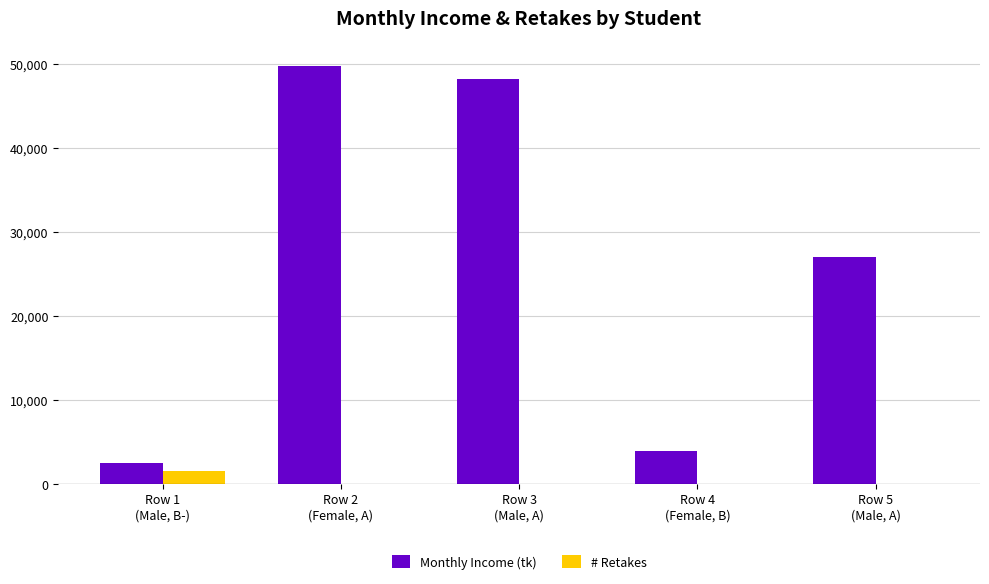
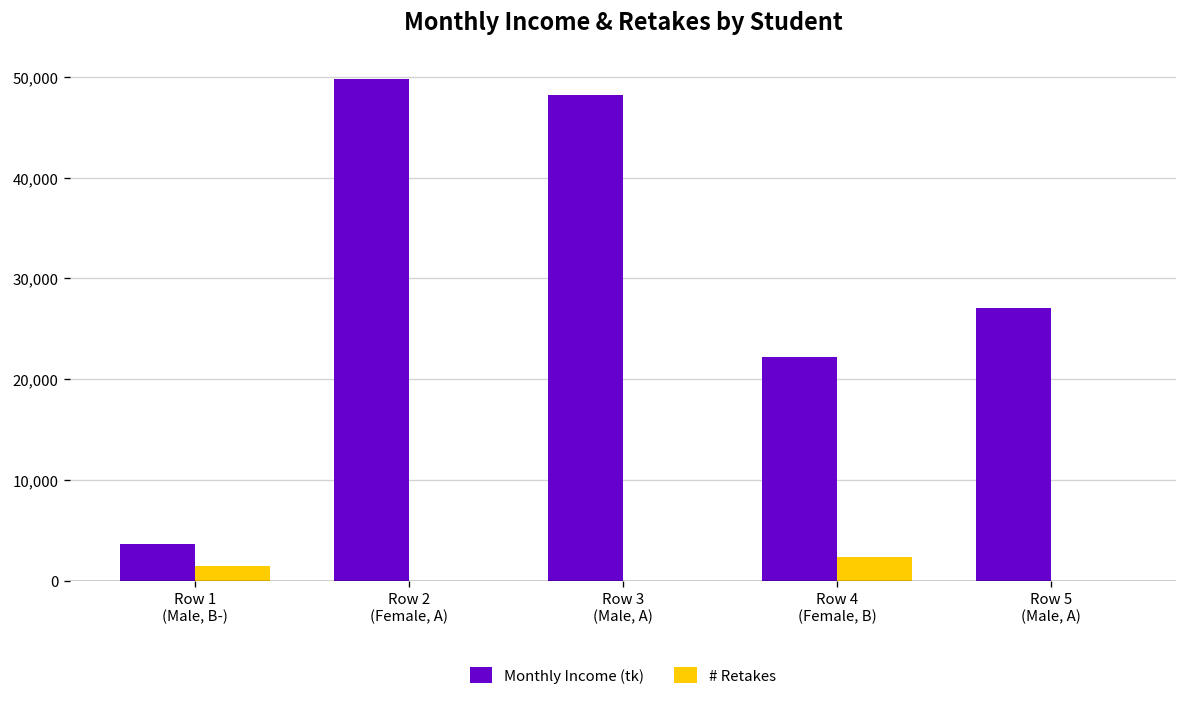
  {
    "Monthly Income (tk)": {
-     "Row 1 (Male, B-)": "2,000",
+     "Row 1 (Male, B-)": "4,000",
      "Row 2 (Female, A)": "50,000",
      "Row 3 (Male, A)": "48,000",
-     "Row 4 (Female, B)": "4,000",
+     "Row 4 (Female, B)": "22,000",
      "Row 5 (Male, A)": "27,000"
    },
    "# Retakes": {
      "Row 1 (Male, B-)": "1,000",
-     "Row 4 (Female, B)": "0"
+     "Row 4 (Female, B)": "2,000"
    }
  }
